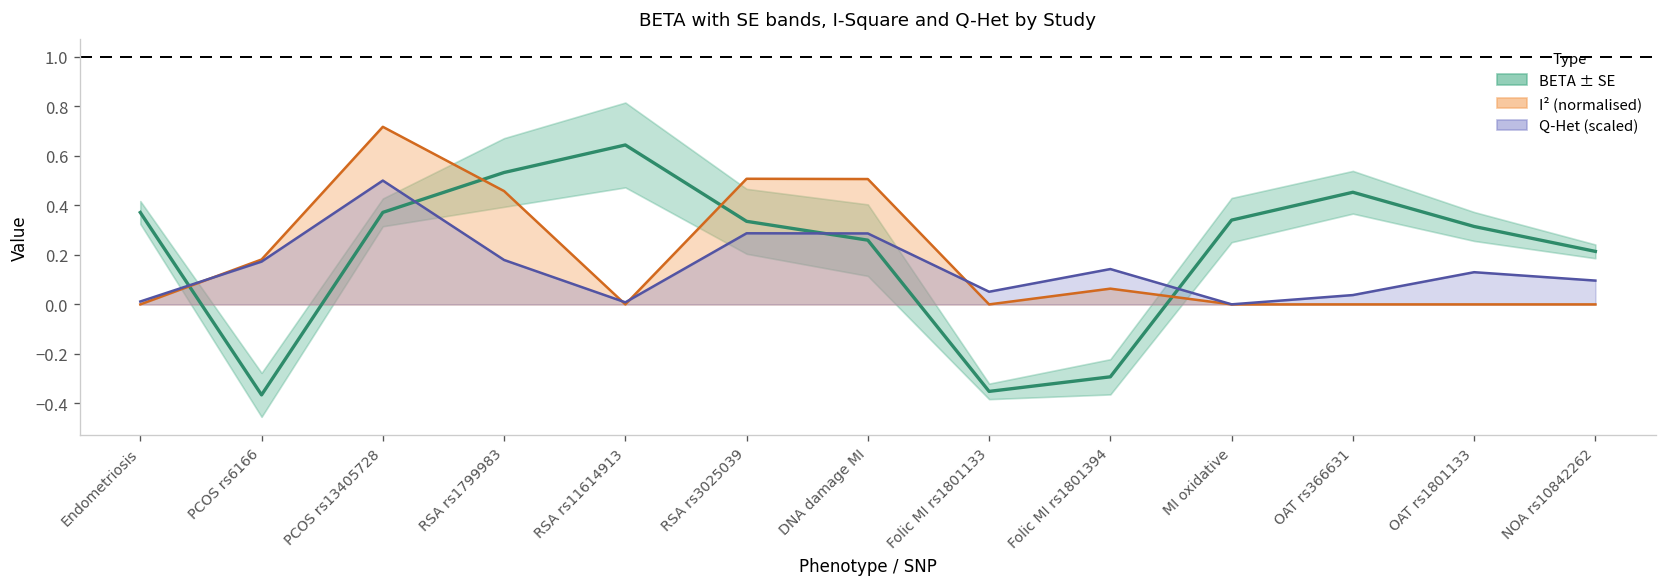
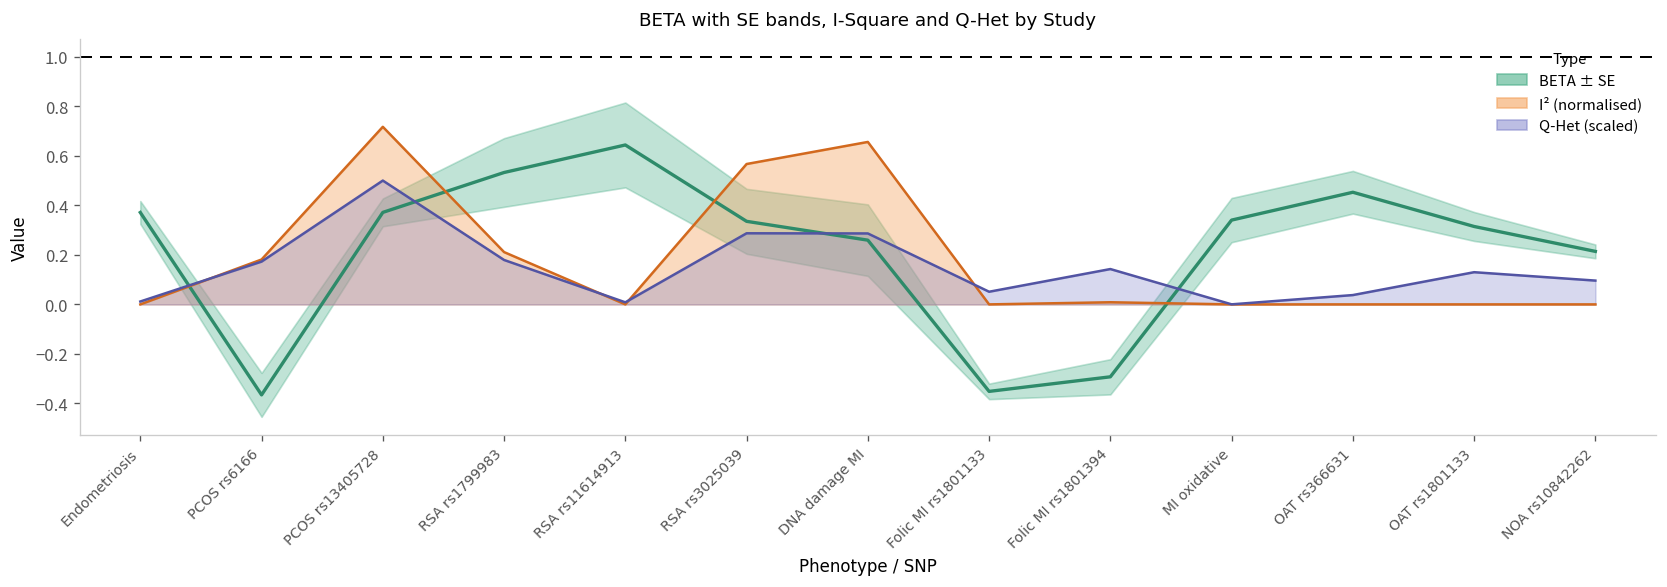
  {
    "I² (normalised)": {
      "PCOS rs13405728": 0.72,
-     "RSA rs1799983": 0.46,
-     "RSA rs3025039": 0.51,
-     "DNA damage MI": 0.51,
+     "RSA rs1799983": 0.21,
+     "RSA rs3025039": 0.57,
+     "DNA damage MI": 0.66,
      "Folic MI rs1801133": 0.00,
-     "Folic MI rs1801394": 0.06,
+     "Folic MI rs1801394": 0.01,
      "OAT rs366631": 0.00,
      "OAT rs1801133": 0.00,
      "NOA rs10842262": 0.00
    }
  }
